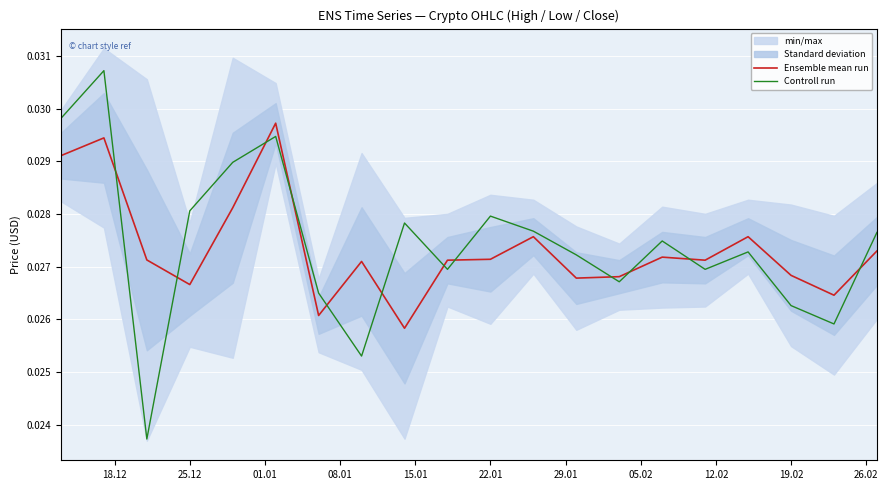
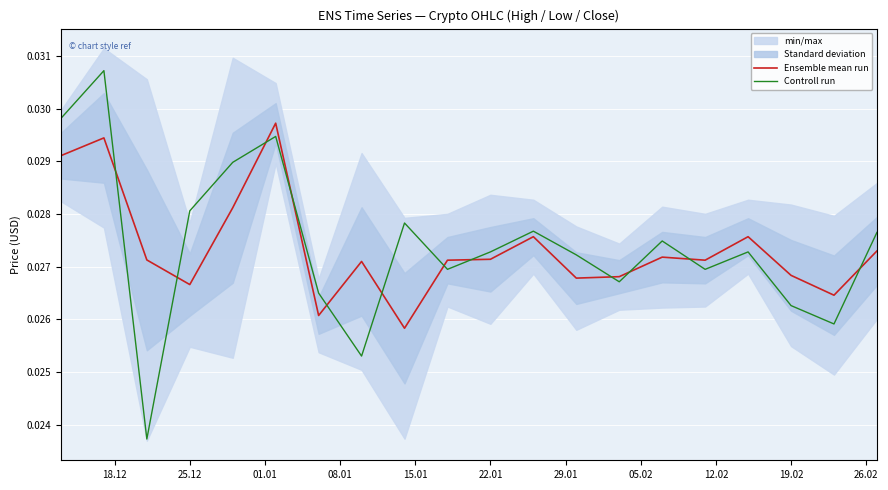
  {
    "Ensemble mean run": {
      "25.12": 0.0267,
      "22.01": 0.0271,
      "19.02": 0.0268
    },
    "Controll run": {
      "25.12": 0.0281,
-     "22.01": 0.0280,
+     "22.01": 0.0273,
      "19.02": 0.0263
    }
  }
